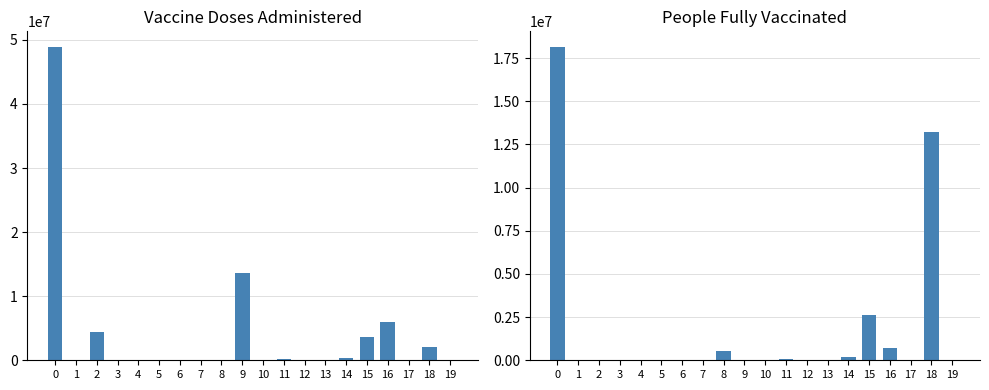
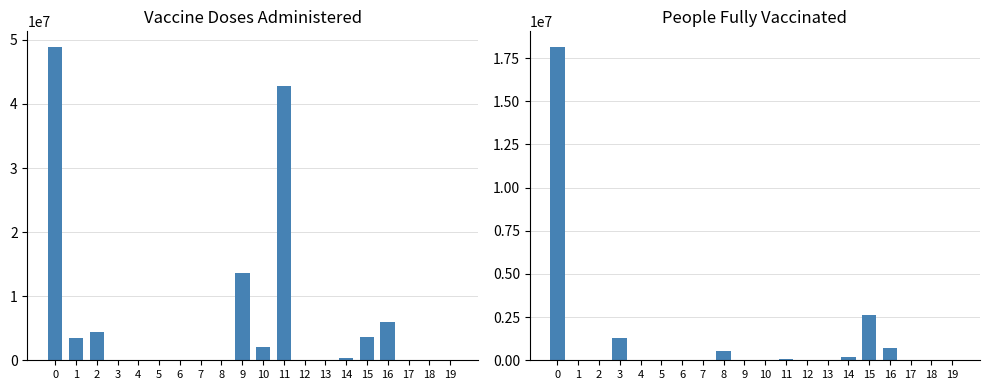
  {
    "Vaccine Doses Administered": {
      "0": 49000000,
-     "1": 0,
+     "1": 3000000,
      "2": 4000000,
      "9": 14000000,
-     "10": 0,
-     "11": 0,
+     "10": 2000000,
+     "11": 43000000,
      "14": 0,
      "15": 4000000,
      "16": 6000000,
-     "18": 2000000
+     "18": 0
    },
    "People Fully Vaccinated": {
      "0": 18100000,
-     "3": 0,
+     "3": 1300000,
      "8": 500000,
      "14": 200000,
      "15": 2600000,
      "16": 700000,
-     "18": 13200000
+     "18": 0
    }
  }
